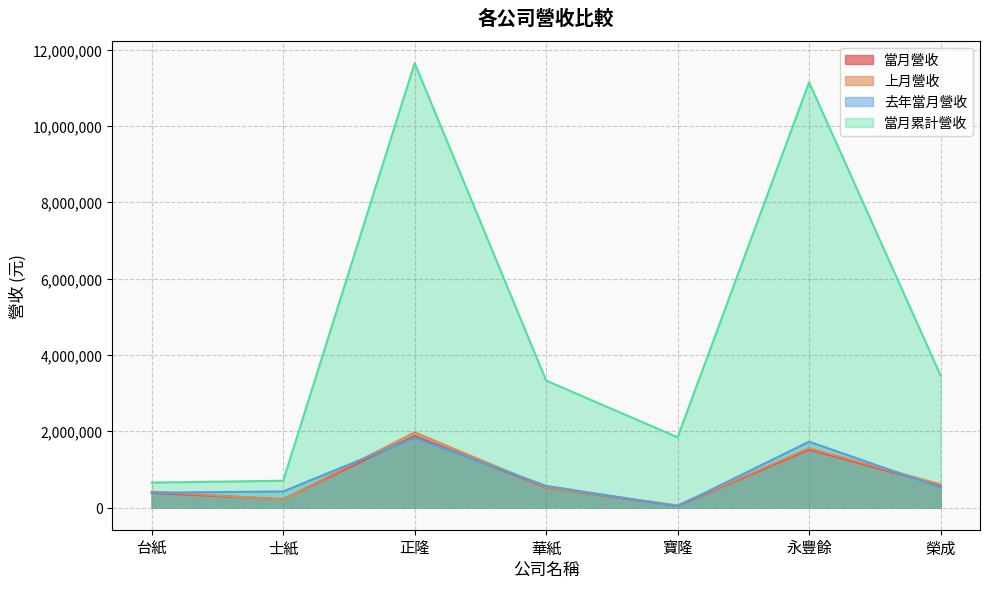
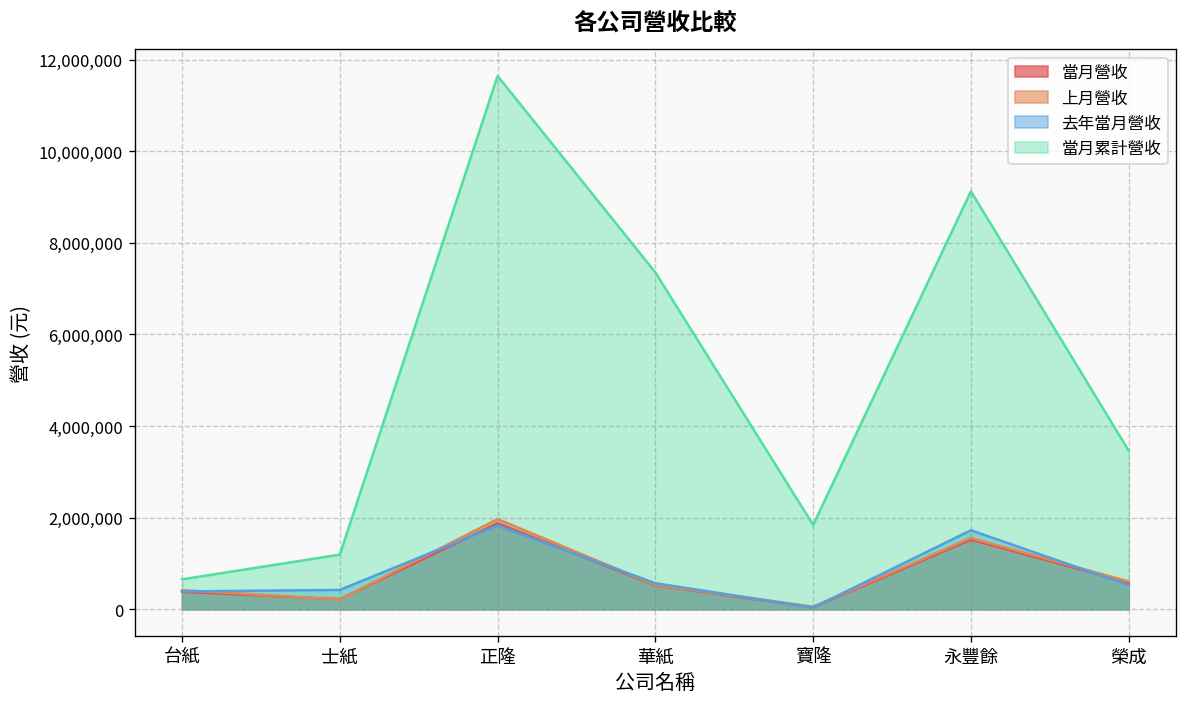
  {
    "去年當月營收": {
      "士紙": "400,000",
      "永豐餘": "1,700,000"
    },
    "當月累計營收": {
      "台紙": "700,000",
-     "士紙": "700,000",
+     "士紙": "1,200,000",
      "正隆": "11,600,000",
-     "華紙": "3,300,000",
+     "華紙": "7,400,000",
      "寶隆": "1,800,000",
-     "永豐餘": "11,100,000",
+     "永豐餘": "9,100,000",
      "榮成": "3,500,000"
    }
  }
